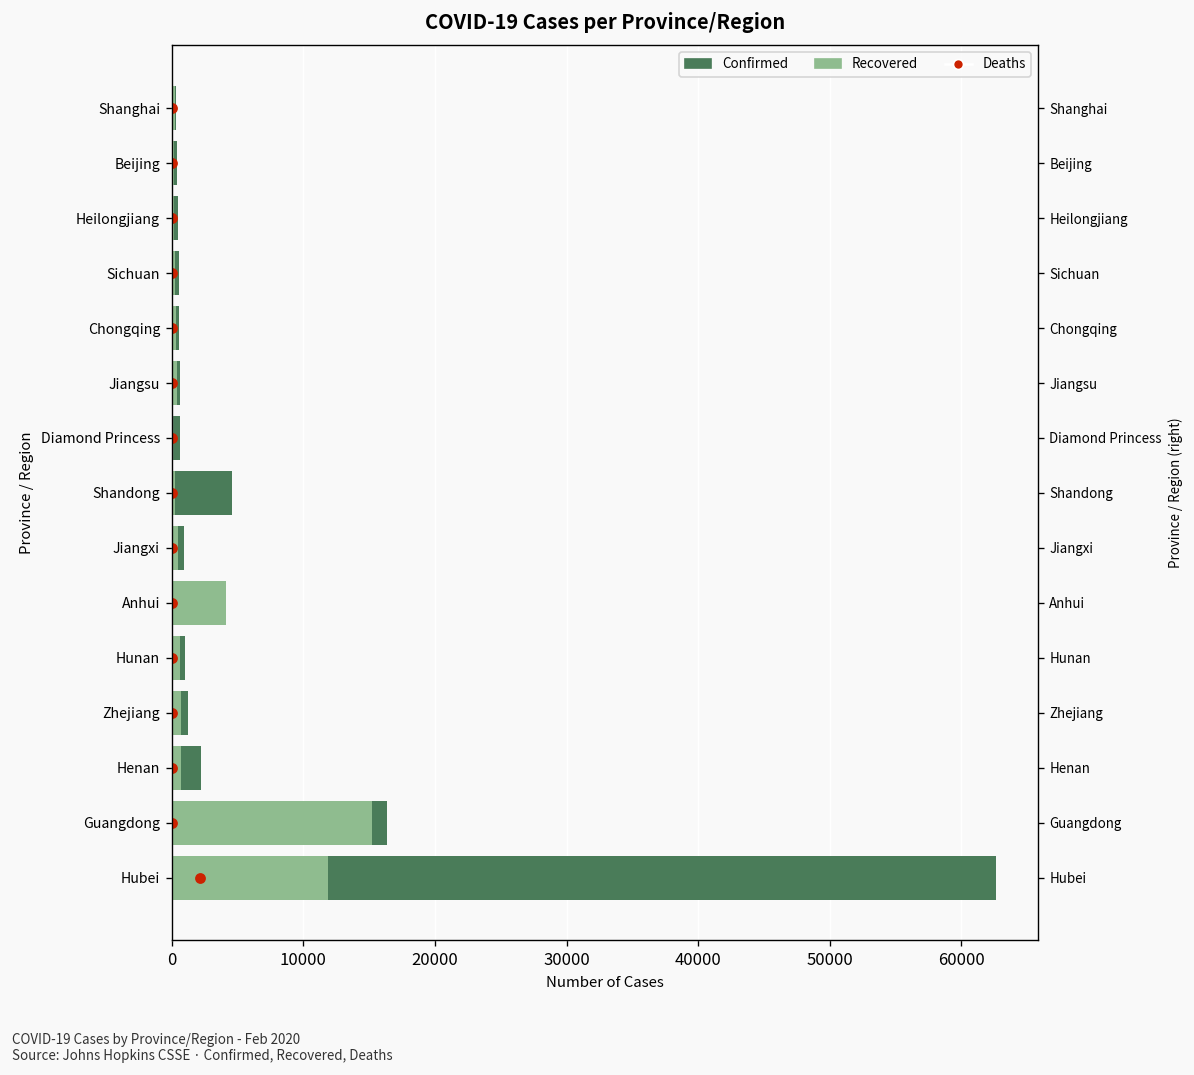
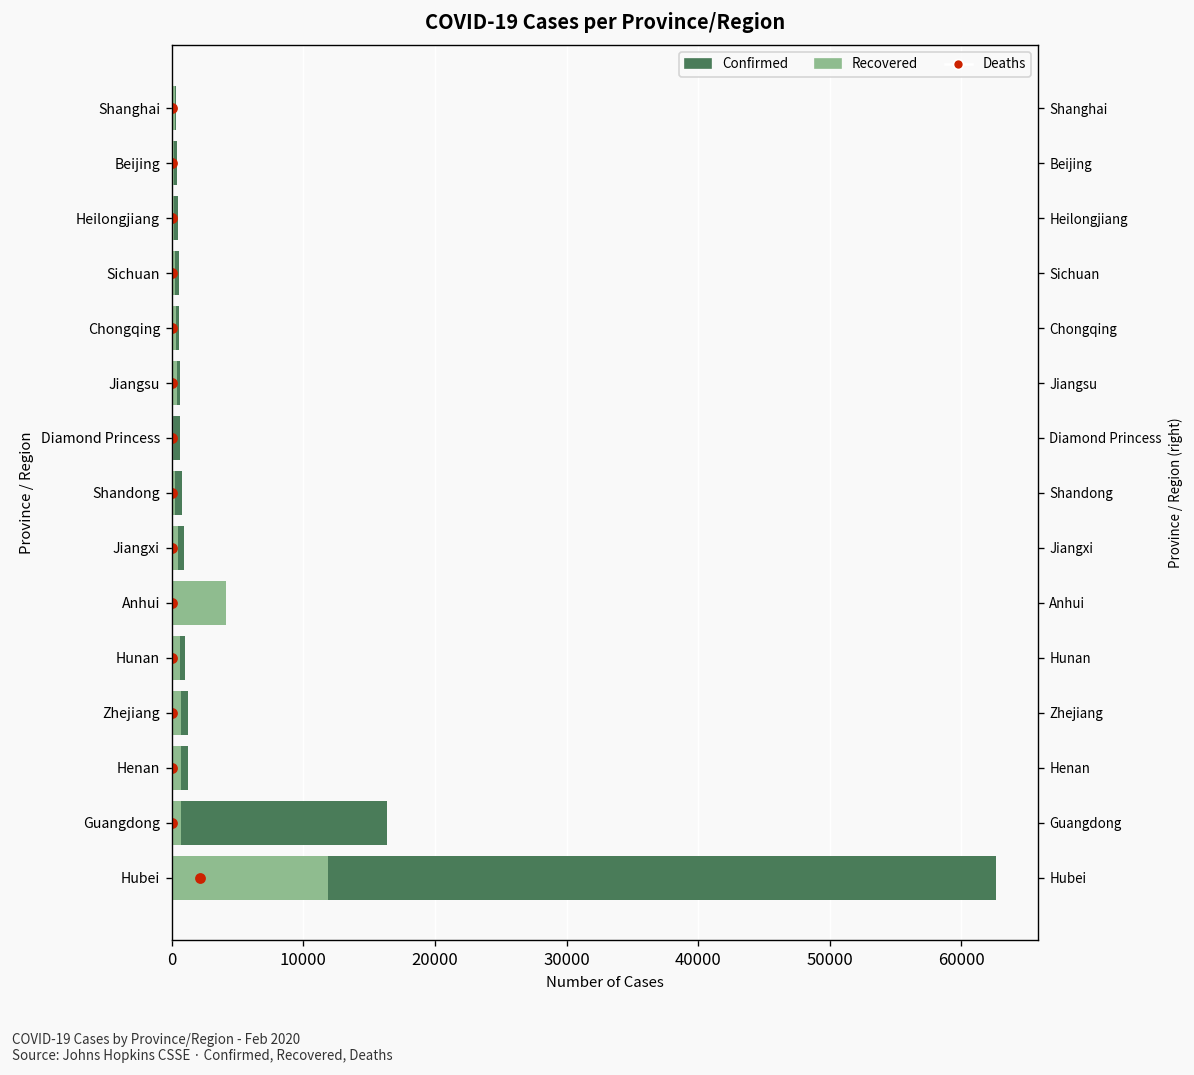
  {
    "Confirmed": {
      "Shanghai": 300,
      "Beijing": 400,
      "Heilongjiang": 500,
      "Sichuan": 500,
      "Chongqing": 600,
      "Jiangsu": 600,
      "Diamond Princess": 600,
-     "Shandong": 4600,
+     "Shandong": 700,
      "Jiangxi": 900,
      "Hunan": 1000,
      "Zhejiang": 1200,
-     "Henan": 2200,
+     "Henan": 1300,
      "Guangdong": 16400,
      "Hubei": 62700
    },
    "Recovered": {
      "Anhui": 4100,
-     "Guangdong": 15200
+     "Guangdong": 700
    }
  }
